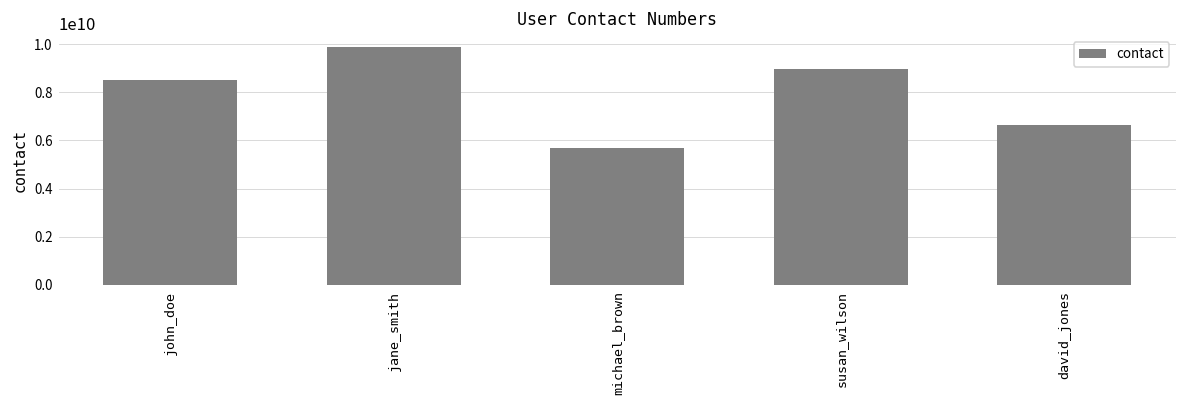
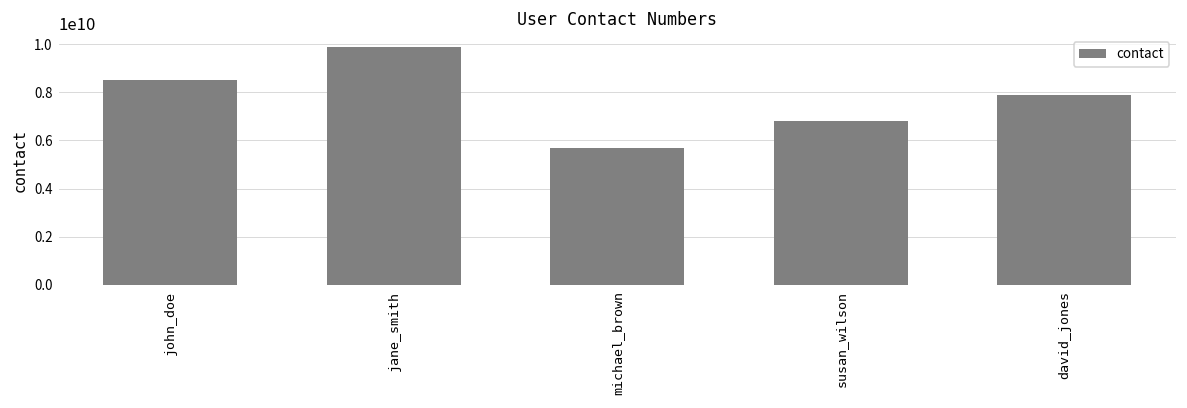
  {
    "john_doe": 8500000000,
    "jane_smith": 9900000000,
    "michael_brown": 5700000000,
-   "susan_wilson": 9000000000,
-   "david_jones": 6600000000
+   "susan_wilson": 6800000000,
+   "david_jones": 7900000000
  }
